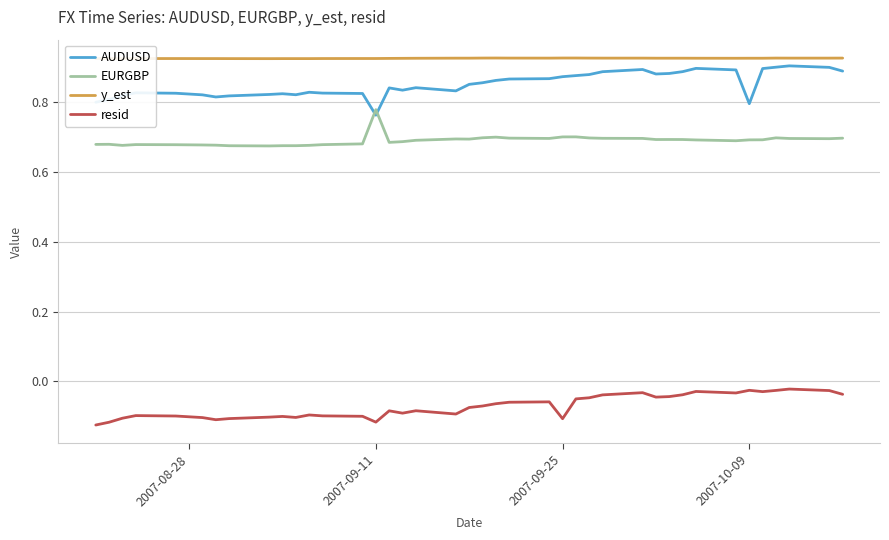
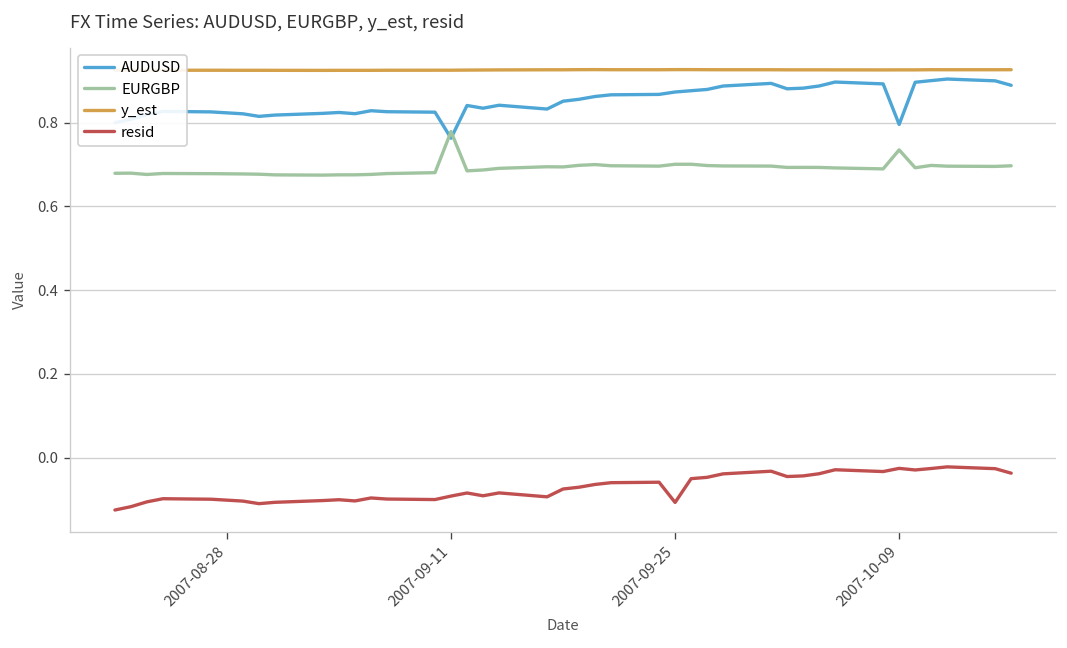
  {
    "AUDUSD": {
      "2007-09-11": 0.76,
      "2007-09-25": 0.87,
      "2007-10-09": 0.80
    },
    "EURGBP": {
      "2007-09-11": 0.78,
      "2007-09-25": 0.70,
-     "2007-10-09": 0.69
+     "2007-10-09": 0.74
    },
    "y_est": {
      "2007-09-11": 0.93,
      "2007-09-25": 0.93,
      "2007-10-09": 0.93
    },
    "resid": {
-     "2007-09-11": -0.12,
+     "2007-09-11": -0.09,
      "2007-09-25": -0.11,
      "2007-10-09": -0.03
    }
  }
